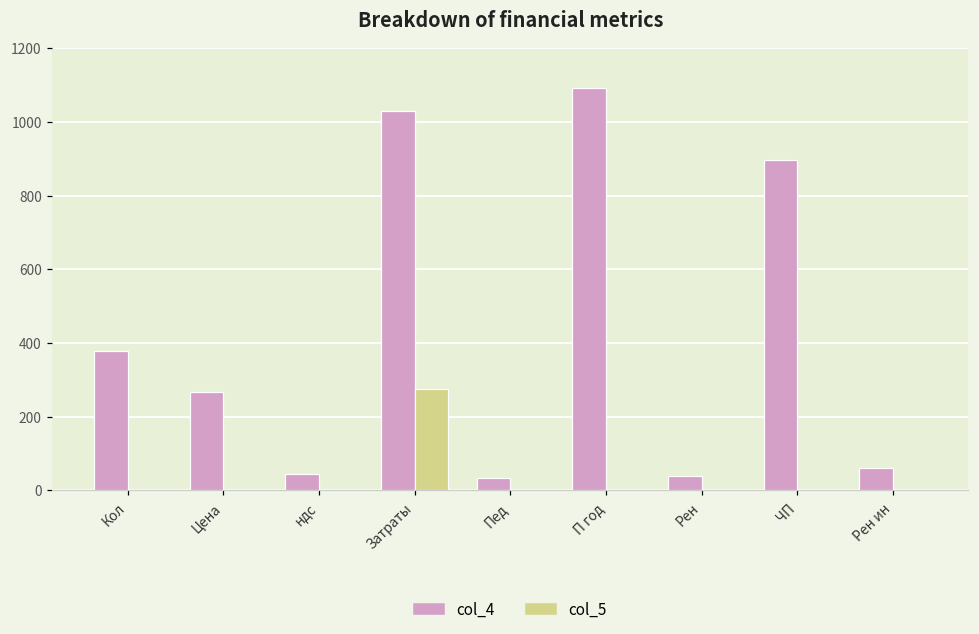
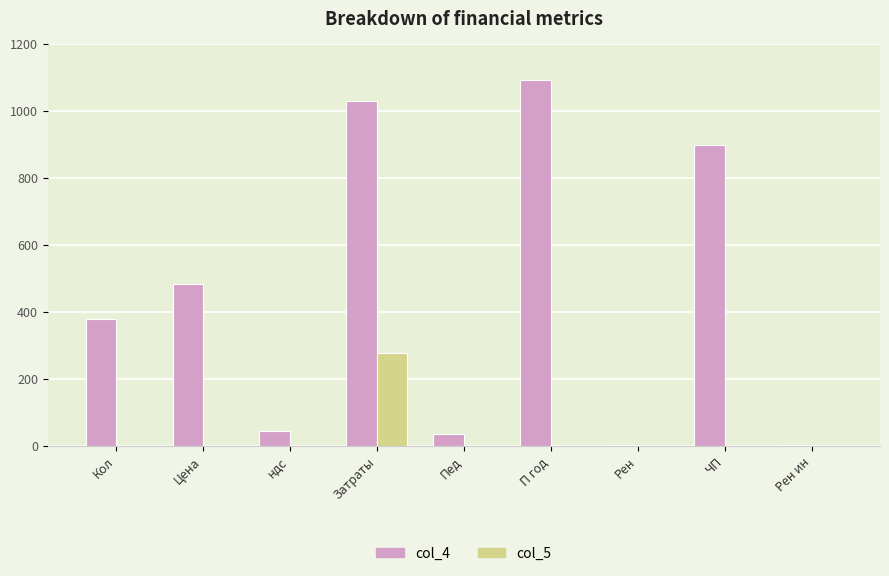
  {
    "col_4": {
      "Кол": 380,
-     "Цена": 270,
+     "Цена": 480,
      "ндс": 40,
      "Затраты": 1030,
      "Пед": 40,
      "П год": 1090,
-     "Рен": 40,
+     "Рен": 0,
      "ЧП": 900,
-     "Рен ин": 60
+     "Рен ин": 0
    },
    "col_5": {
      "Кол": 0,
      "Цена": 0,
      "ндс": 0,
      "Затраты": 270,
      "Пед": 0,
      "П год": 0,
      "Рен": 0,
      "ЧП": 0,
      "Рен ин": 0
    }
  }
